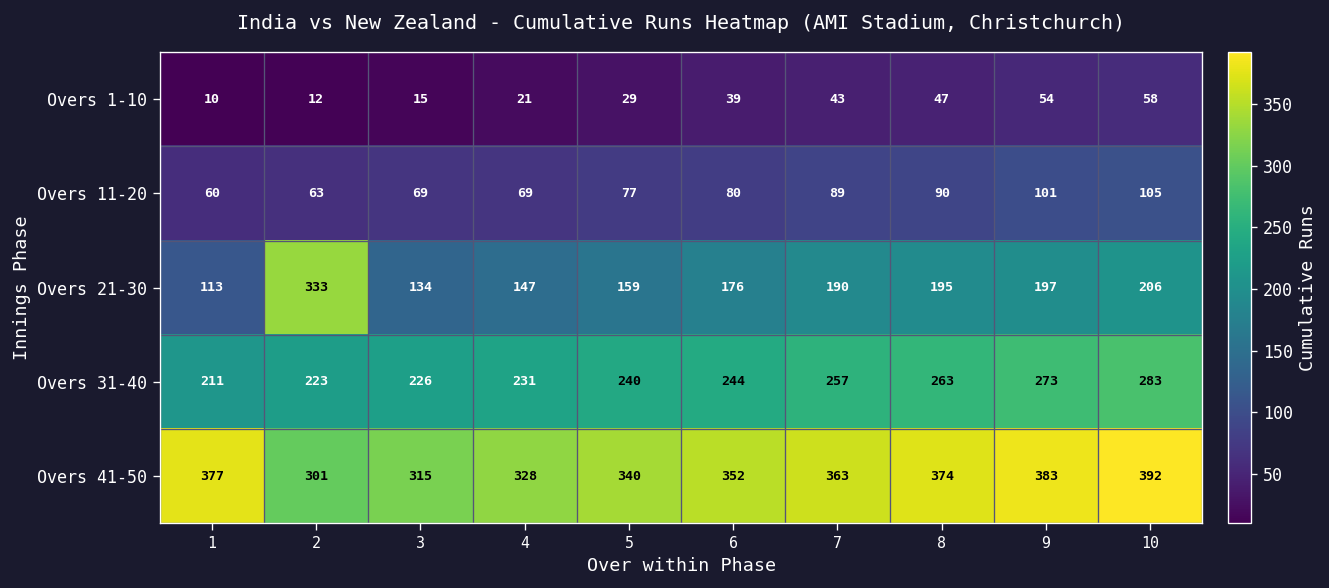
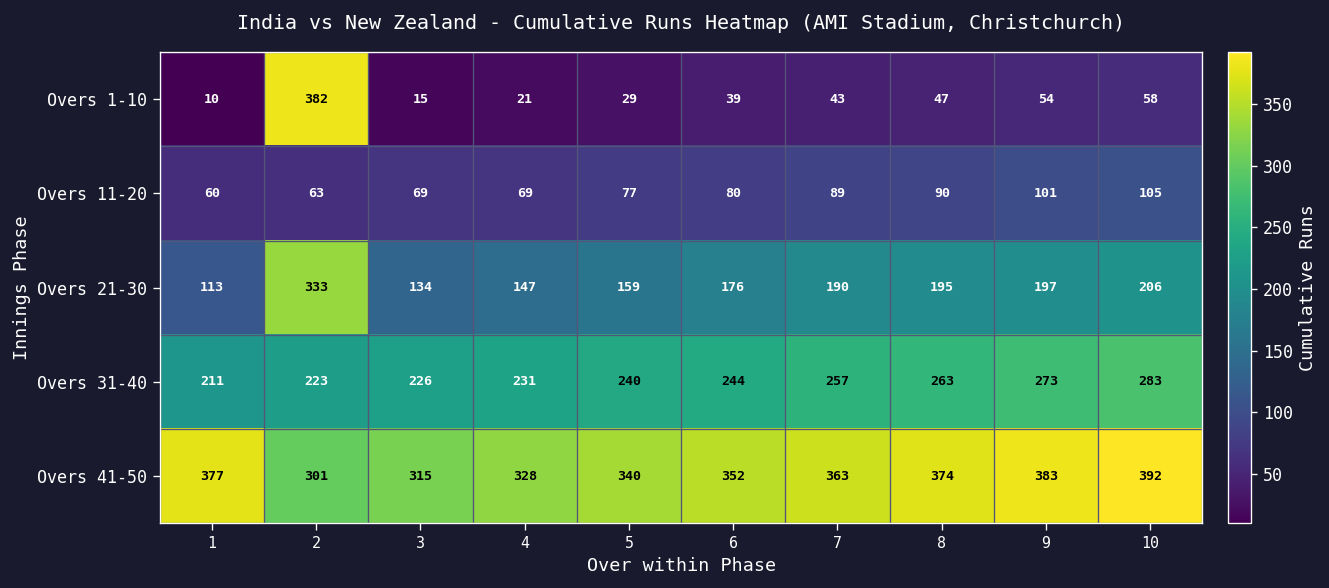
  {
    "Overs 1-10": {
      "1": 10,
-     "2": 12,
+     "2": 382,
      "3": 15,
      "4": 21,
      "5": 29,
      "6": 39,
      "7": 43,
      "8": 47,
      "9": 54,
      "10": 58
    },
    "Overs 11-20": {
      "1": 60,
      "2": 63,
      "3": 69,
      "4": 69,
      "5": 77,
      "6": 80,
      "7": 89,
      "8": 90,
      "9": 101,
      "10": 105
    },
    "Overs 21-30": {
      "1": 113,
      "2": 333,
      "3": 134,
      "4": 147,
      "5": 159,
      "6": 176,
      "7": 190,
      "8": 195,
      "9": 197,
      "10": 206
    },
    "Overs 31-40": {
      "1": 211,
      "2": 223,
      "3": 226,
      "4": 231,
      "5": 240,
      "6": 244,
      "7": 257,
      "8": 263,
      "9": 273,
      "10": 283
    },
    "Overs 41-50": {
      "1": 377,
      "2": 301,
      "3": 315,
      "4": 328,
      "5": 340,
      "6": 352,
      "7": 363,
      "8": 374,
      "9": 383,
      "10": 392
    }
  }
